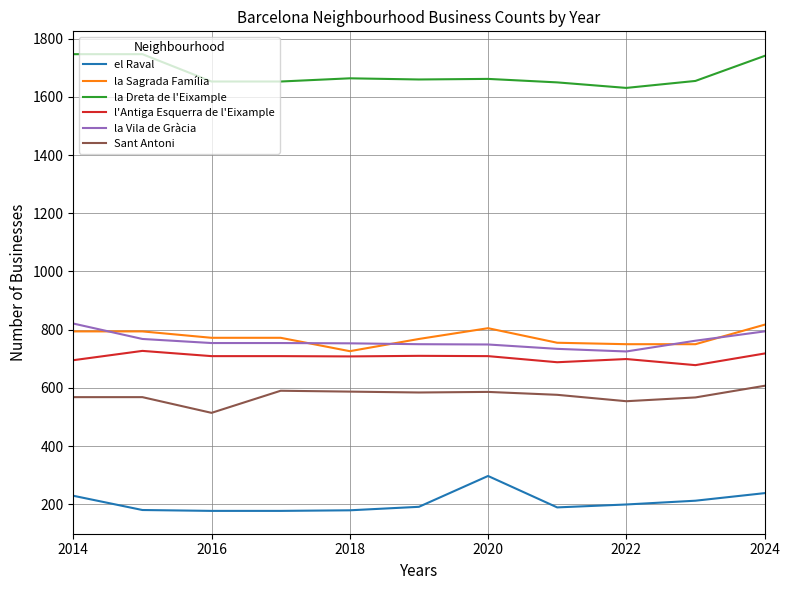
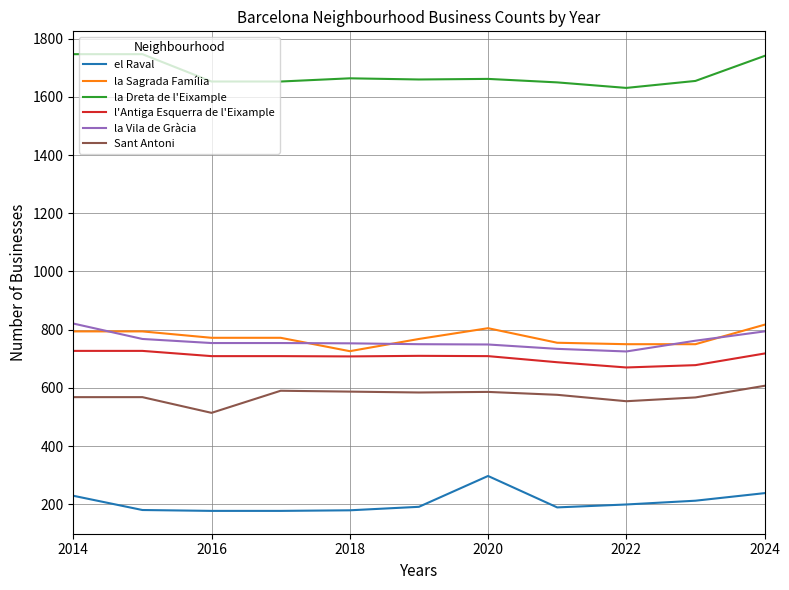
  {
    "el Raval": {
      "2014": 230,
      "2016": 180,
      "2018": 180,
      "2020": 300,
      "2022": 200,
      "2024": 240
    },
    "la Sagrada Família": {
      "2014": 790,
      "2016": 770,
      "2018": 730,
      "2020": 810,
      "2022": 750,
      "2024": 820
    },
    "la Dreta de l'Eixample": {
      "2014": 1750,
      "2018": 1660,
      "2020": 1660,
      "2022": 1630,
      "2024": 1740
    },
    "l'Antiga Esquerra de l'Eixample": {
-     "2014": 700,
+     "2014": 730,
      "2016": 710,
      "2018": 710,
      "2020": 710,
-     "2022": 700,
+     "2022": 670,
      "2024": 720
    },
    "la Vila de Gràcia": {
      "2014": 820,
      "2016": 750,
      "2018": 750,
      "2020": 750,
      "2022": 730,
      "2024": 790
    },
    "Sant Antoni": {
      "2014": 570,
      "2016": 510,
      "2018": 590,
      "2020": 590,
      "2022": 550,
      "2024": 610
    }
  }
